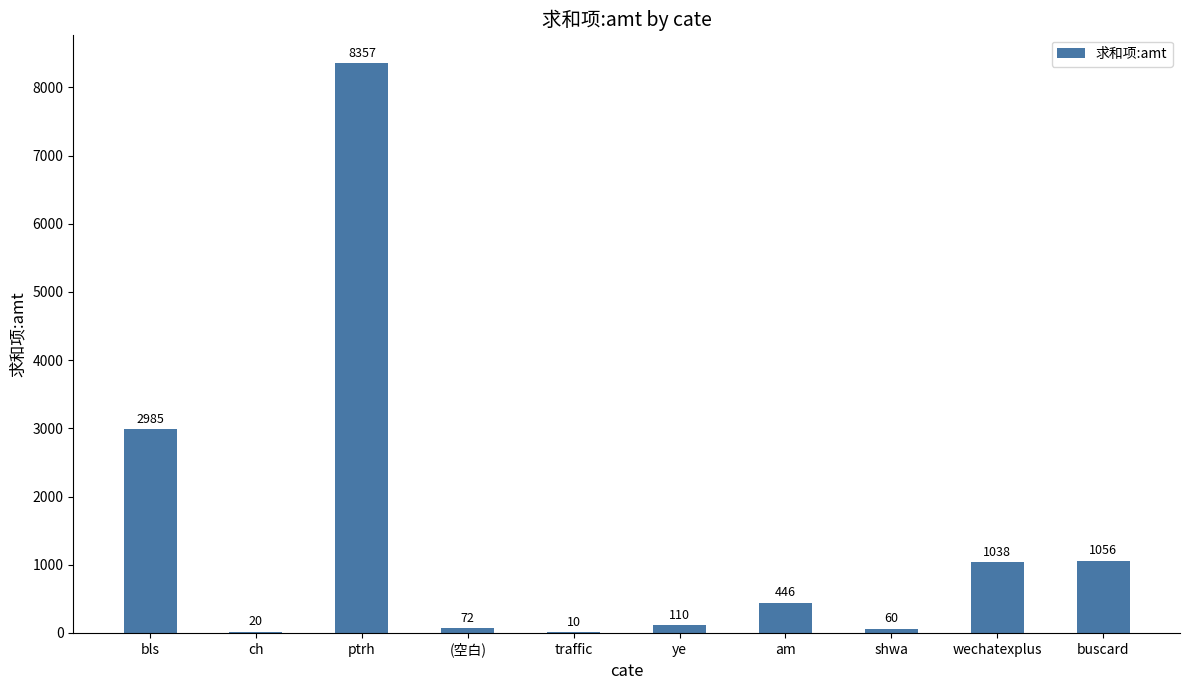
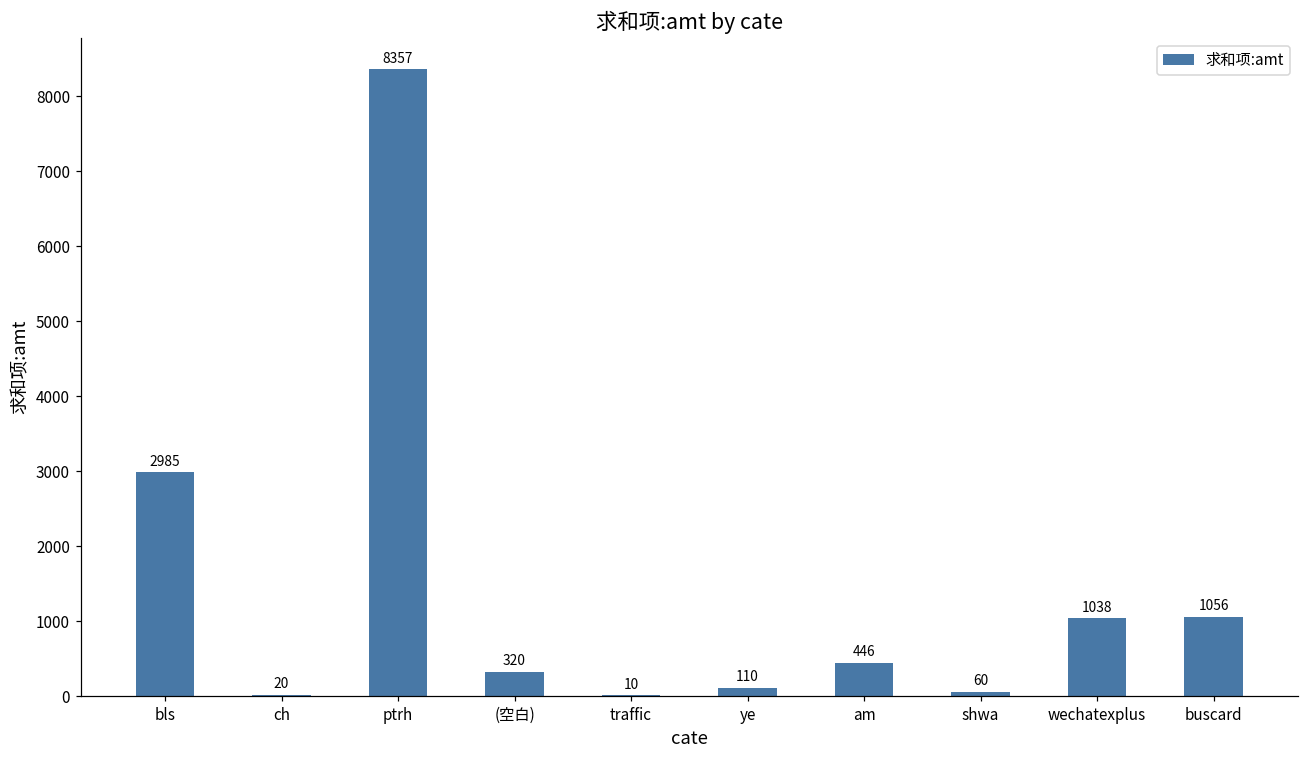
  {
    "bls": 2985,
    "ch": 20,
    "ptrh": 8357,
-   "(空白)": 72,
+   "(空白)": 320,
    "traffic": 10,
    "ye": 110,
    "am": 446,
    "shwa": 60,
    "wechatexplus": 1038,
    "buscard": 1056
  }
